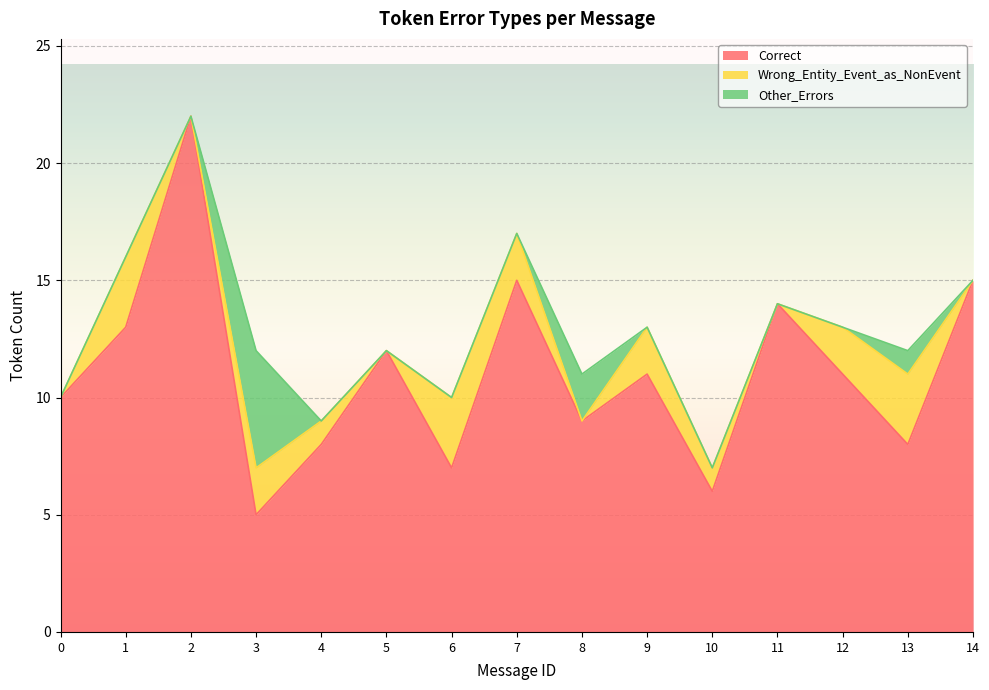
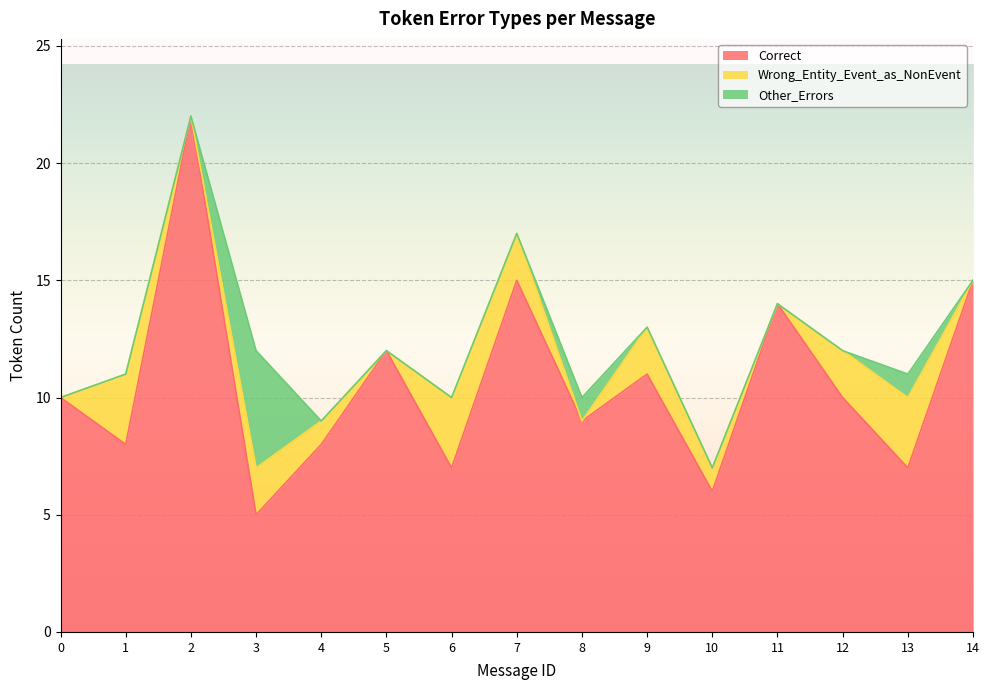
  {
    "Correct": {
-     "1": 13,
+     "1": 8,
      "3": 5,
      "4": 8,
      "6": 7,
      "7": 15,
      "9": 11,
      "10": 6,
-     "12": 11,
-     "13": 8
+     "12": 10,
+     "13": 7
    },
    "Wrong_Entity_Event_as_NonEvent": {
      "3": 2,
      "13": 3
    },
    "Other_Errors": {
      "3": 5,
-     "8": 2,
+     "8": 1,
      "13": 1
    }
  }
